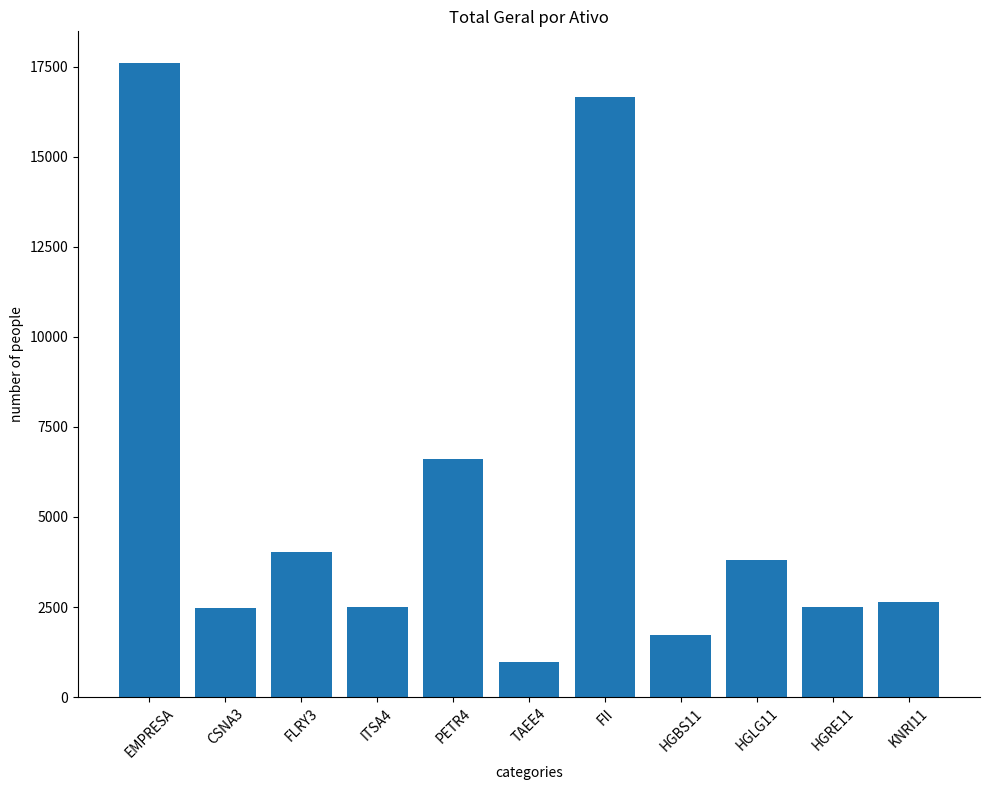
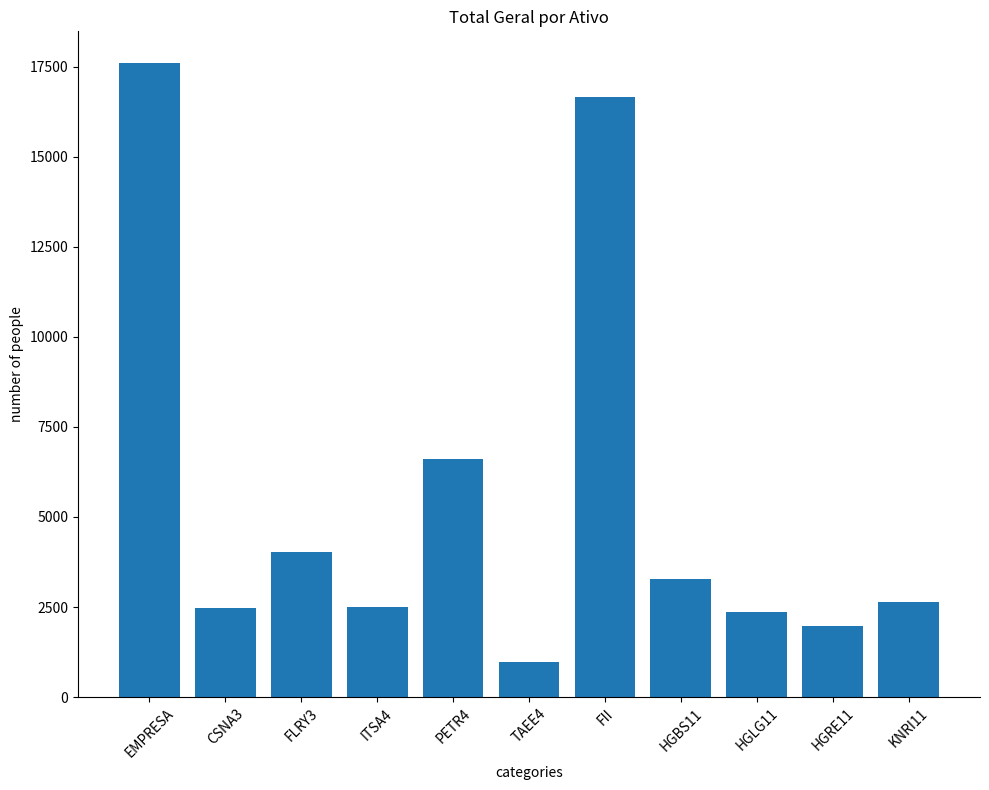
  {
    "EMPRESA": 17600,
    "CSNA3": 2500,
    "FLRY3": 4000,
    "ITSA4": 2500,
    "PETR4": 6600,
    "TAEE4": 1000,
    "FII": 16700,
-   "HGBS11": 1700,
-   "HGLG11": 3800,
-   "HGRE11": 2500,
+   "HGBS11": 3300,
+   "HGLG11": 2400,
+   "HGRE11": 2000,
    "KNRI11": 2600
  }
